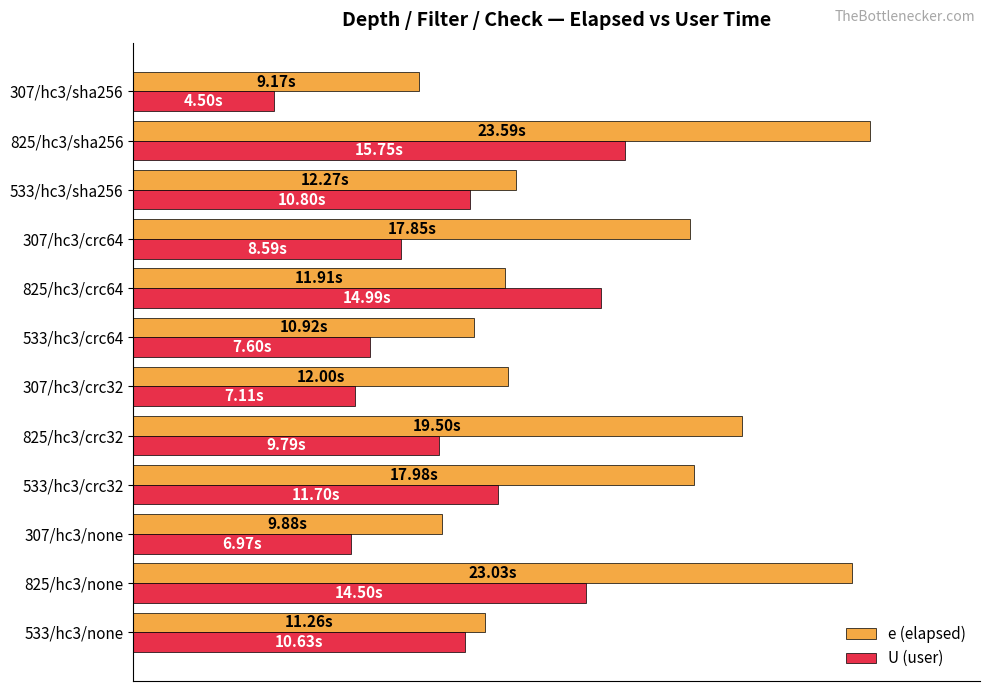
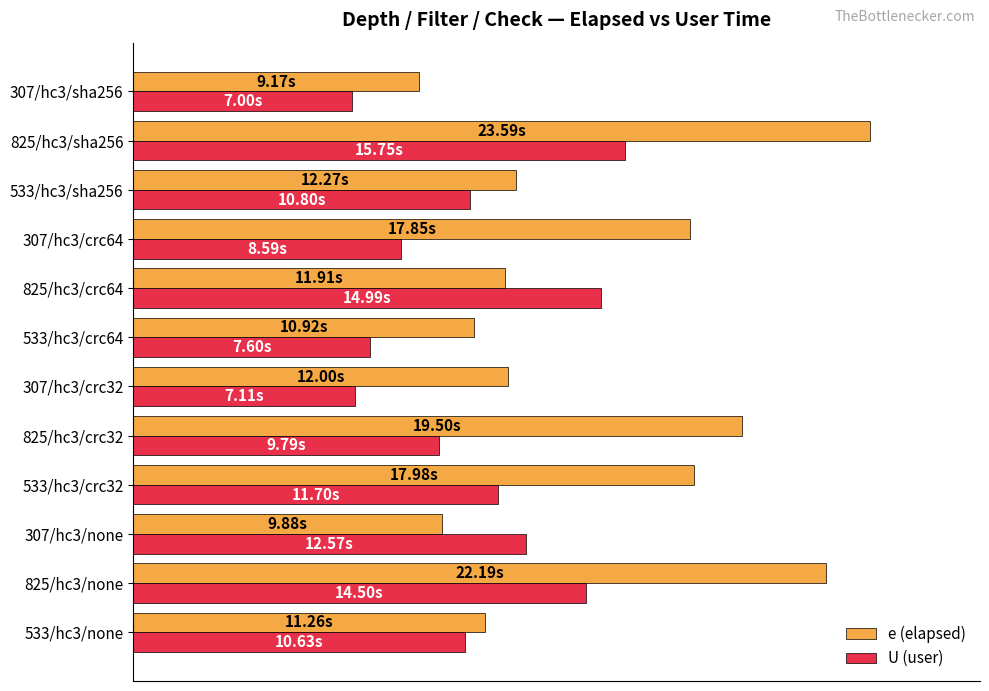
  {
    "e (elapsed)": {
      "307/hc3/sha256": "9.17s",
      "825/hc3/sha256": "23.59s",
      "533/hc3/sha256": "12.27s",
      "307/hc3/crc64": "17.85s",
      "825/hc3/crc64": "11.91s",
      "533/hc3/crc64": "10.92s",
      "307/hc3/crc32": "12.00s",
      "825/hc3/crc32": "19.50s",
      "533/hc3/crc32": "17.98s",
      "307/hc3/none": "9.88s",
-     "825/hc3/none": "23.03s",
+     "825/hc3/none": "22.19s",
      "533/hc3/none": "11.26s"
    },
    "U (user)": {
-     "307/hc3/sha256": "4.50s",
+     "307/hc3/sha256": "7.00s",
      "825/hc3/sha256": "15.75s",
      "533/hc3/sha256": "10.80s",
      "307/hc3/crc64": "8.59s",
      "825/hc3/crc64": "14.99s",
      "533/hc3/crc64": "7.60s",
      "307/hc3/crc32": "7.11s",
      "825/hc3/crc32": "9.79s",
      "533/hc3/crc32": "11.70s",
-     "307/hc3/none": "6.97s",
+     "307/hc3/none": "12.57s",
      "825/hc3/none": "14.50s",
      "533/hc3/none": "10.63s"
    }
  }
